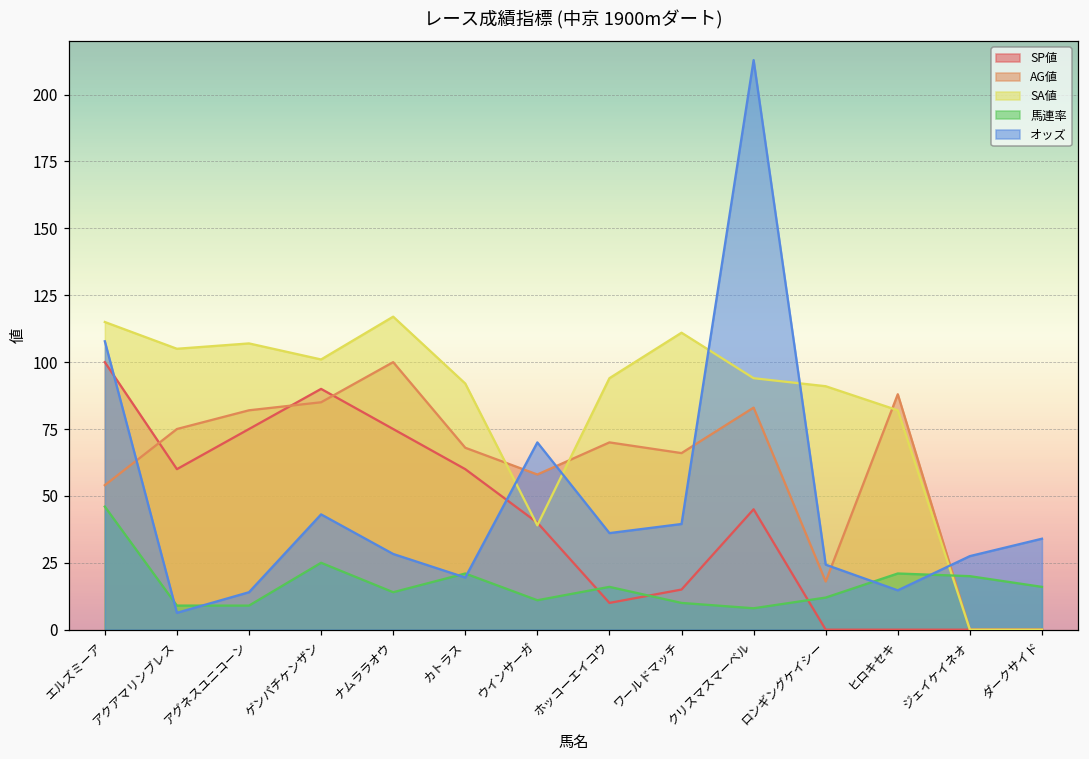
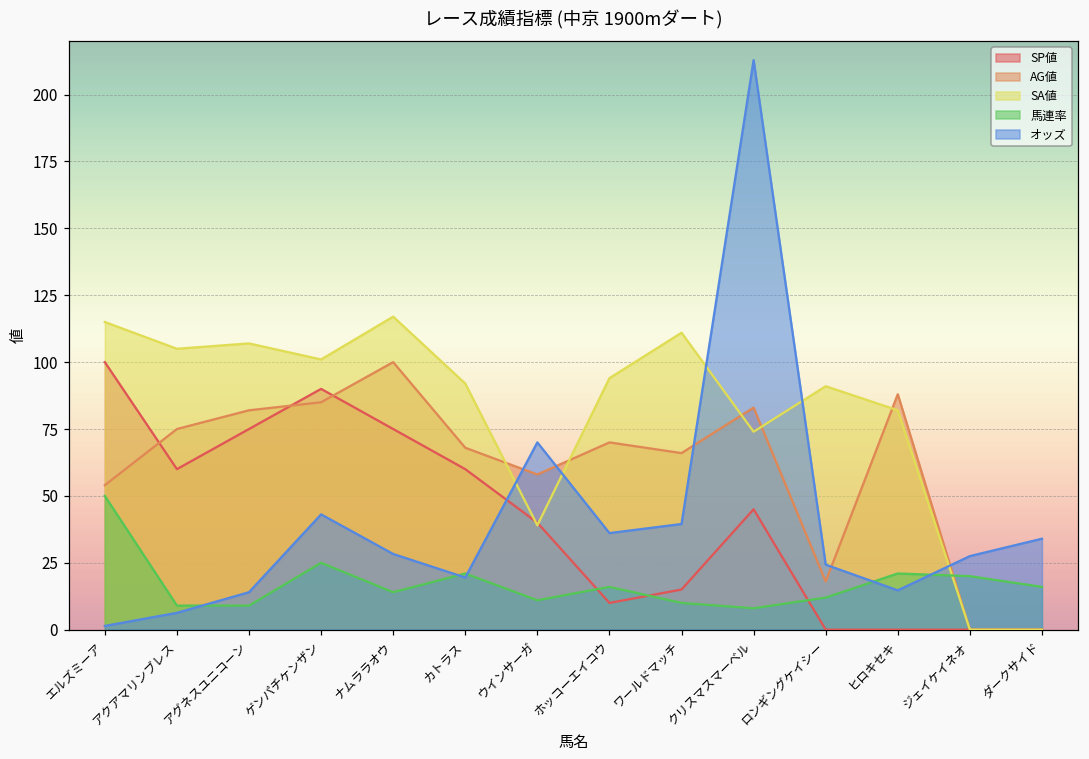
  {
    "SA値": {
      "エルズミーア": 115,
      "アクアマリンブレス": 105,
      "アグネスユニコーン": 107,
      "ゲンパチケンザン": 101,
      "ナムララオウ": 117,
      "カトラス": 92,
      "ホッコーエイコウ": 94,
      "ワールドマッチ": 111,
-     "クリスマスマーベル": 94,
+     "クリスマスマーベル": 74,
      "ロンギングケイシー": 91,
      "ヒロキセキ": 82
    },
    "馬連率": {
-     "エルズミーア": 46,
+     "エルズミーア": 50,
      "アクアマリンブレス": 9,
      "アグネスユニコーン": 9,
      "ゲンパチケンザン": 25,
      "ナムララオウ": 14,
      "カトラス": 21,
      "ウインサーガ": 11,
      "ホッコーエイコウ": 16,
      "ワールドマッチ": 10,
      "クリスマスマーベル": 8,
      "ロンギングケイシー": 12,
      "ヒロキセキ": 21,
      "ジェイケイネオ": 20,
      "ダークサイド": 16
    },
    "オッズ": {
-     "エルズミーア": 108,
+     "エルズミーア": 1,
      "アクアマリンブレス": 6,
      "アグネスユニコーン": 14,
      "ゲンパチケンザン": 43,
      "ナムララオウ": 28,
      "カトラス": 20,
      "ウインサーガ": 70,
      "ホッコーエイコウ": 36,
      "ワールドマッチ": 40,
      "クリスマスマーベル": 213,
      "ロンギングケイシー": 24,
      "ヒロキセキ": 15,
      "ジェイケイネオ": 28,
      "ダークサイド": 34
    }
  }
